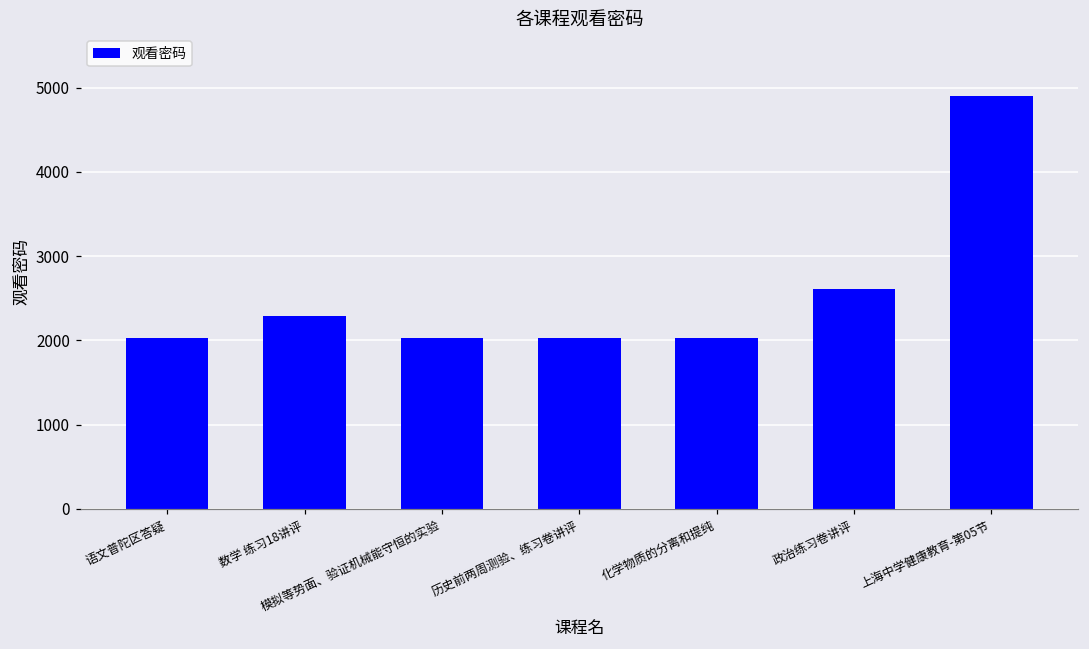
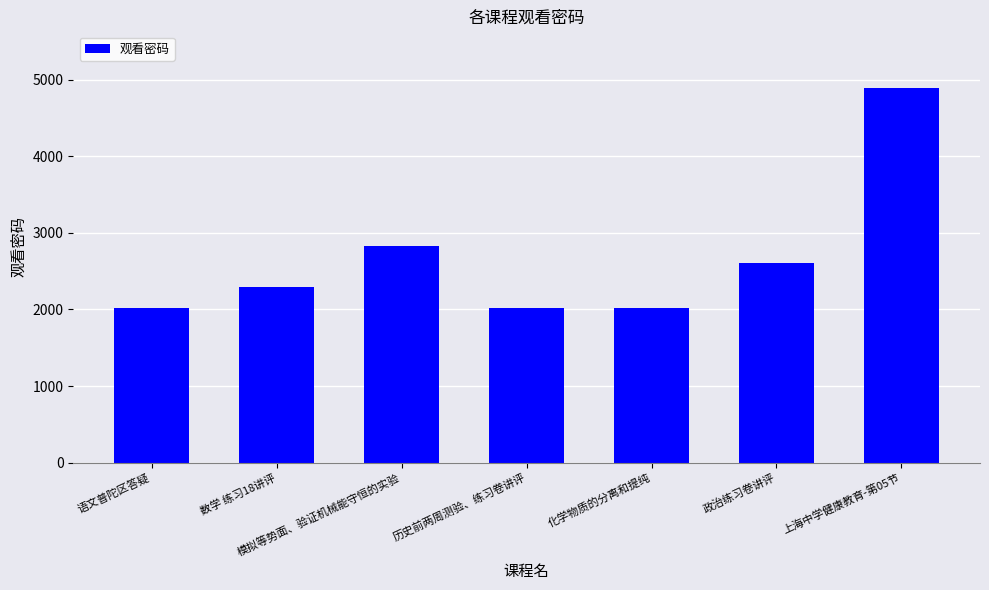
  {
    "语文普陀区答疑": 2000,
    "数学 练习18讲评": 2300,
-   "模拟等势面、验证机械能守恒的实验": 2000,
+   "模拟等势面、验证机械能守恒的实验": 2800,
    "历史前两周测验、练习卷讲评": 2000,
    "化学物质的分离和提纯": 2000,
    "政治练习卷讲评": 2600,
    "上海中学健康教育-第05节": 4900
  }
